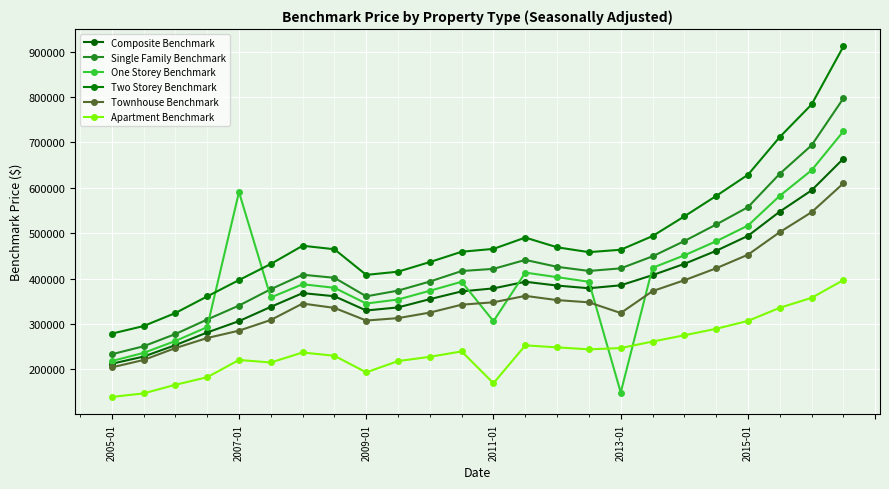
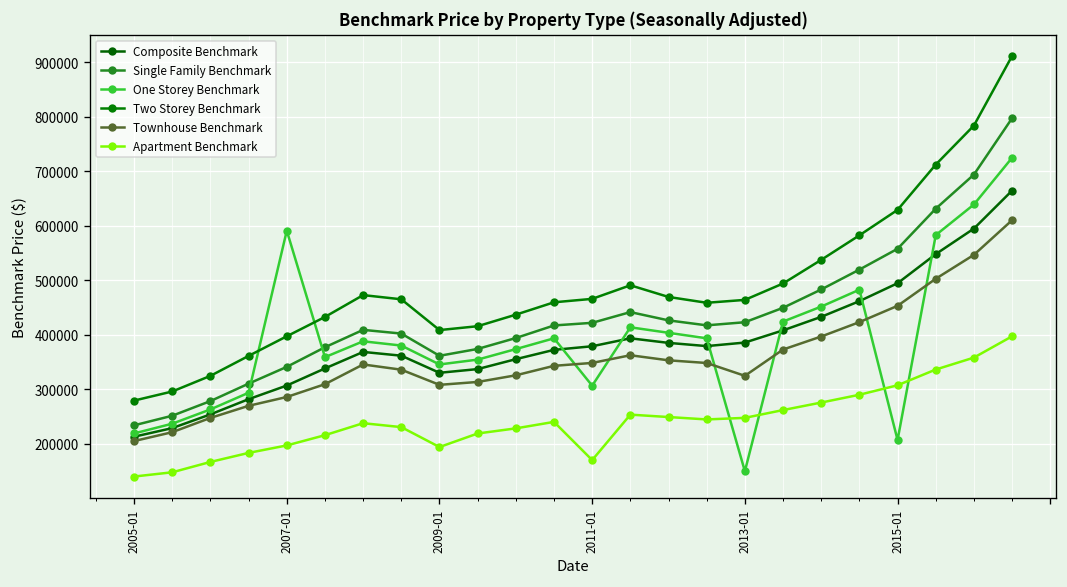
  {
    "One Storey Benchmark": {
      "2005-01": 220000,
      "2007-01": 590000,
      "2009-01": 350000,
      "2011-01": 310000,
      "2013-01": 150000,
-     "2015-01": 520000
+     "2015-01": 210000
    },
    "Townhouse Benchmark": {
      "2005-01": 200000,
      "2007-01": 290000,
      "2009-01": 310000,
      "2011-01": 350000,
      "2013-01": 320000,
      "2015-01": 450000
    },
    "Apartment Benchmark": {
      "2005-01": 140000,
-     "2007-01": 220000,
+     "2007-01": 200000,
      "2009-01": 190000,
      "2011-01": 170000,
      "2013-01": 250000,
      "2015-01": 310000
    }
  }
